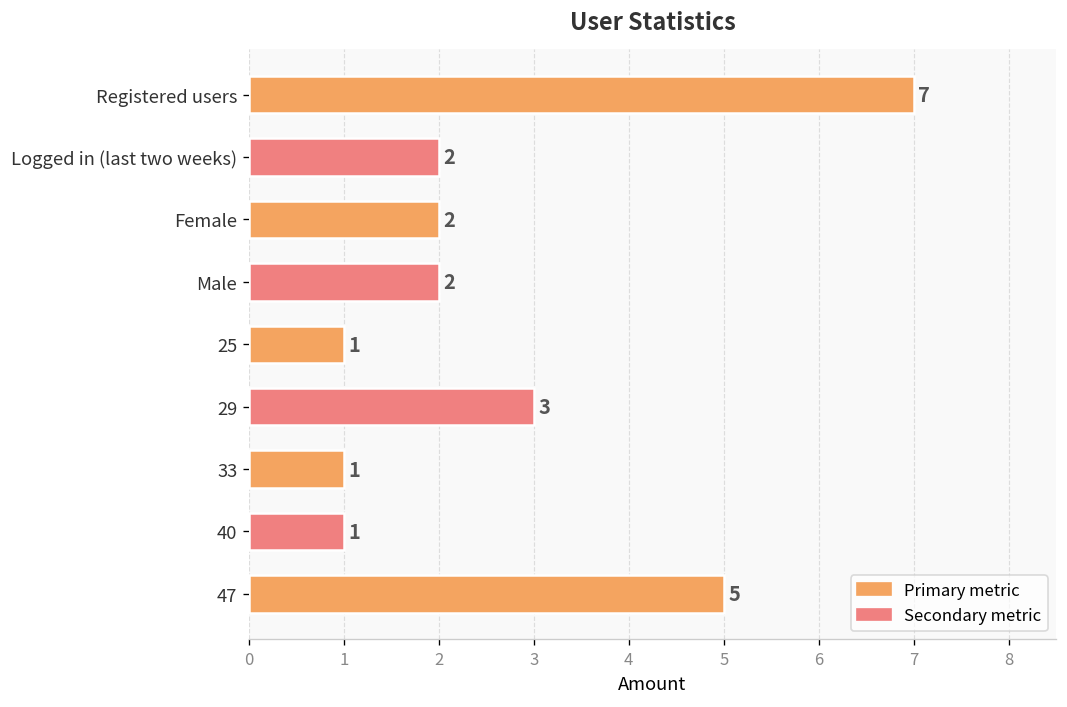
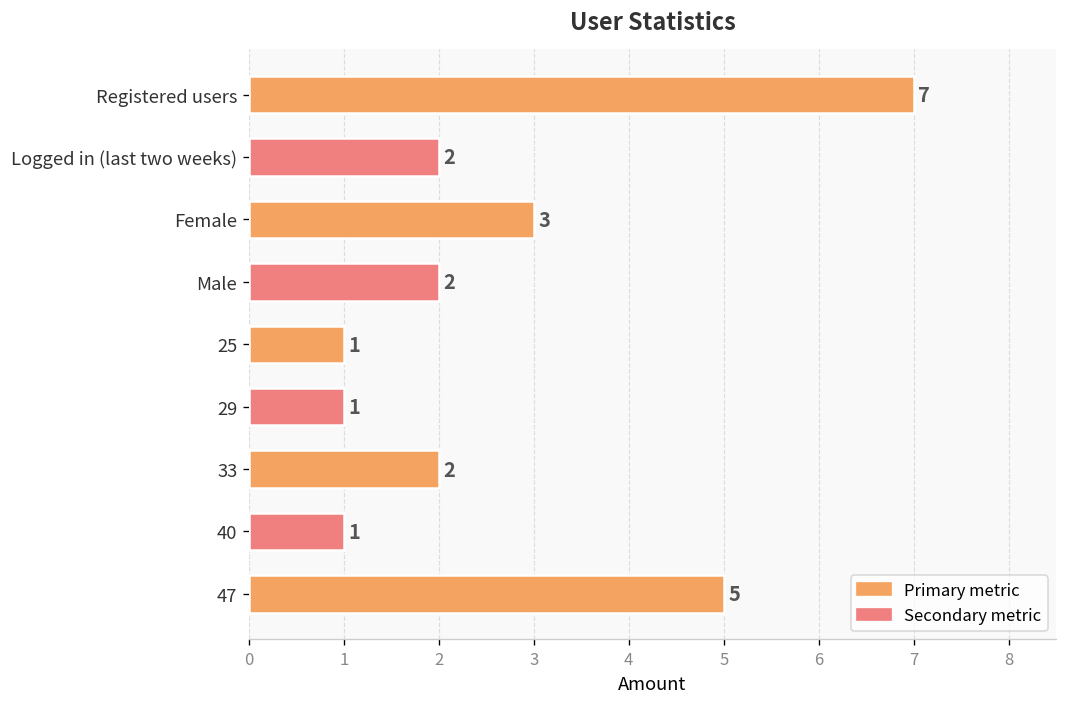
  {
    "Registered users": 7,
    "Logged in (last two weeks)": 2,
-   "Female": 2,
+   "Female": 3,
    "Male": 2,
    "25": 1,
-   "29": 3,
-   "33": 1,
+   "29": 1,
+   "33": 2,
    "40": 1,
    "47": 5
  }
